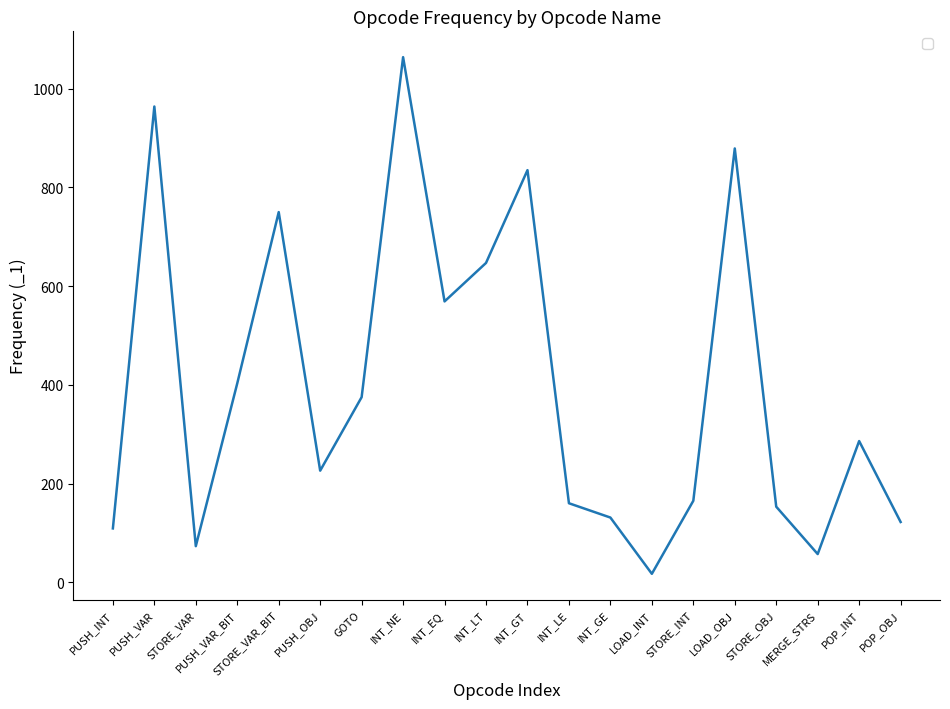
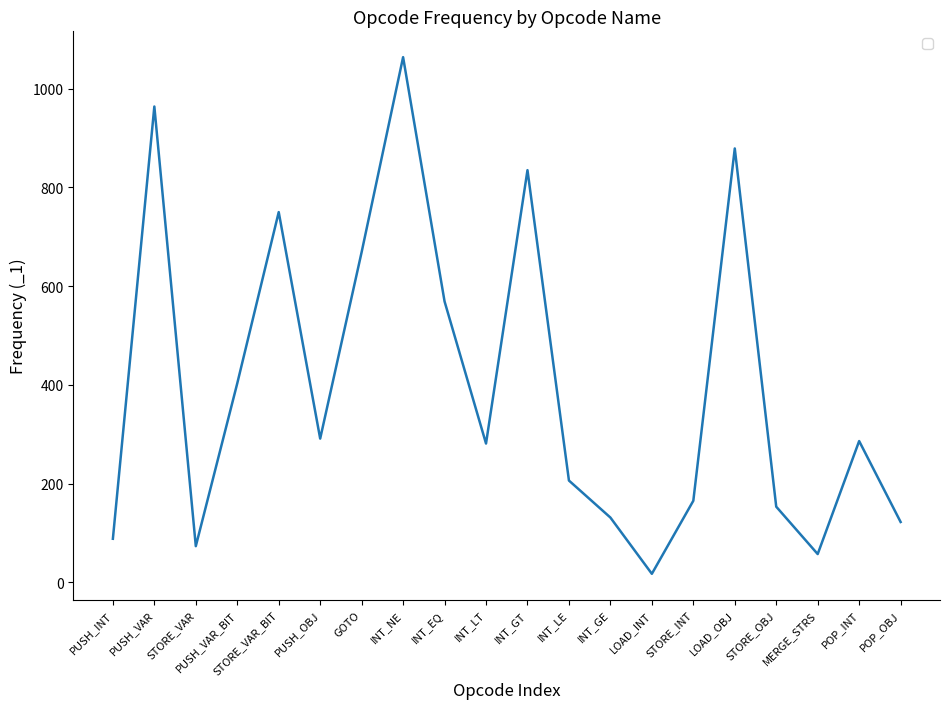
  {
-   "PUSH_INT": 110,
+   "PUSH_INT": 90,
    "PUSH_VAR": 960,
    "STORE_VAR": 70,
    "PUSH_VAR_BIT": 400,
    "STORE_VAR_BIT": 750,
-   "PUSH_OBJ": 230,
-   "GOTO": 380,
+   "PUSH_OBJ": 290,
+   "GOTO": 670,
    "INT_NE": 1060,
    "INT_EQ": 570,
-   "INT_LT": 650,
+   "INT_LT": 280,
    "INT_GT": 840,
-   "INT_LE": 160,
+   "INT_LE": 210,
    "INT_GE": 130,
    "LOAD_INT": 20,
    "STORE_INT": 170,
    "LOAD_OBJ": 880,
    "STORE_OBJ": 150,
    "MERGE_STRS": 60,
    "POP_INT": 290,
    "POP_OBJ": 120
  }
